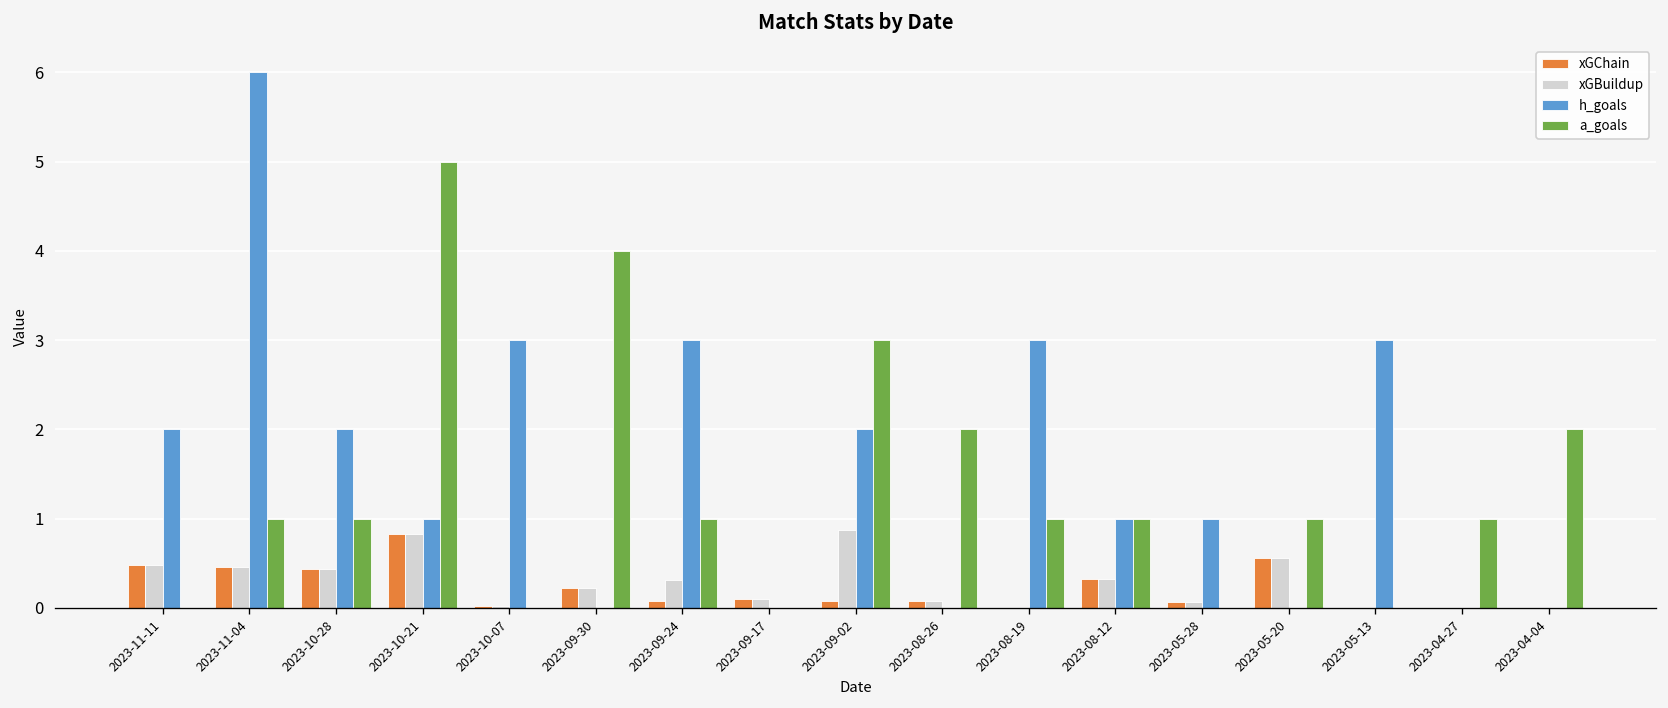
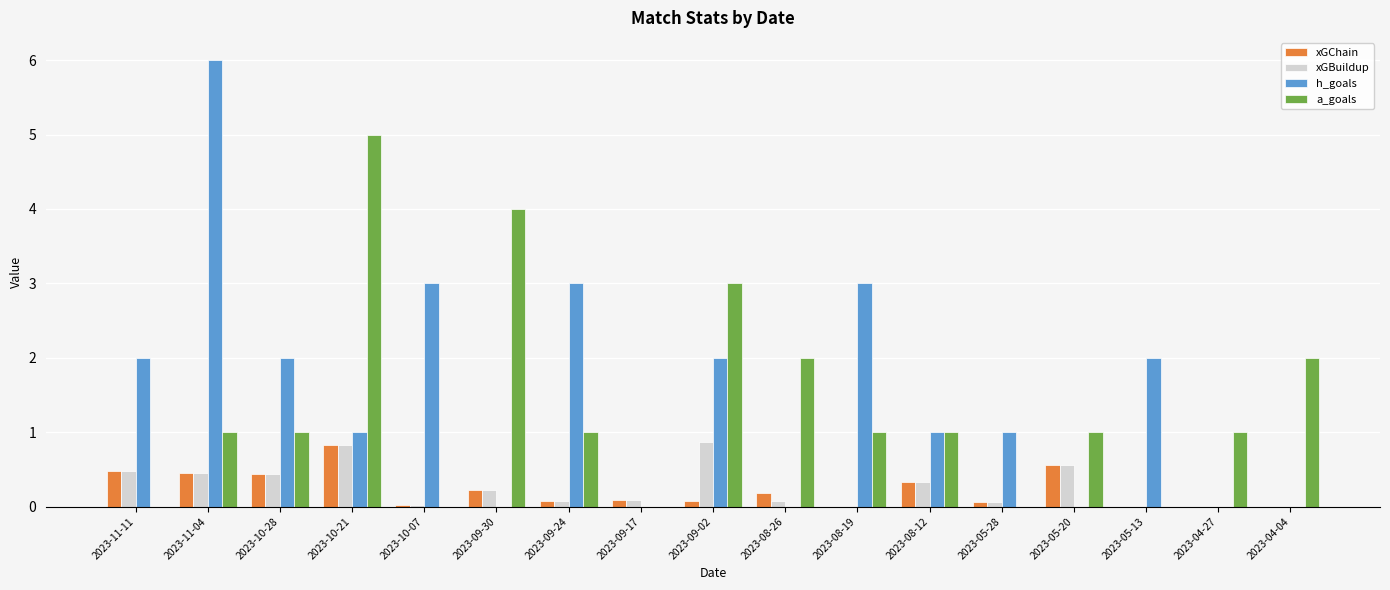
  {
    "xGChain": {
      "2023-11-11": 0.5,
      "2023-11-04": 0.5,
      "2023-10-28": 0.4,
      "2023-10-21": 0.8,
      "2023-09-30": 0.2,
      "2023-09-24": 0.1,
      "2023-09-17": 0.1,
      "2023-09-02": 0.1,
-     "2023-08-26": 0.1,
+     "2023-08-26": 0.2,
      "2023-08-19": 0.0,
      "2023-08-12": 0.3,
      "2023-05-28": 0.1,
      "2023-05-20": 0.6,
      "2023-05-13": 0.0,
      "2023-04-27": 0.0,
      "2023-04-04": 0.0
    },
    "xGBuildup": {
      "2023-11-11": 0.5,
      "2023-11-04": 0.5,
      "2023-10-28": 0.4,
      "2023-10-21": 0.8,
      "2023-09-30": 0.2,
-     "2023-09-24": 0.3,
+     "2023-09-24": 0.1,
      "2023-09-17": 0.1,
      "2023-09-02": 0.9,
      "2023-08-26": 0.1,
      "2023-08-19": 0.0,
      "2023-08-12": 0.3,
      "2023-05-28": 0.1,
      "2023-05-20": 0.6,
      "2023-05-13": 0.0,
      "2023-04-27": 0.0,
      "2023-04-04": 0.0
    },
    "h_goals": {
      "2023-11-11": 2,
      "2023-11-04": 6,
      "2023-10-28": 2,
      "2023-10-21": 1,
      "2023-10-07": 3,
      "2023-09-30": 0,
      "2023-09-24": 3,
      "2023-09-17": 0,
      "2023-09-02": 2,
      "2023-08-26": 0,
      "2023-08-19": 3,
      "2023-08-12": 1,
      "2023-05-28": 1,
      "2023-05-20": 0,
-     "2023-05-13": 3,
+     "2023-05-13": 2,
      "2023-04-27": 0,
      "2023-04-04": 0
    },
    "a_goals": {
      "2023-11-11": 0.0,
      "2023-11-04": 1.0,
      "2023-10-28": 1.0,
      "2023-10-21": 5.0,
      "2023-10-07": 0.0,
      "2023-09-30": 4.0,
      "2023-09-24": 1.0,
      "2023-09-17": 0.0,
      "2023-09-02": 3.0,
      "2023-08-26": 2.0,
      "2023-08-19": 1.0,
      "2023-08-12": 1.0,
      "2023-05-28": 0.0,
      "2023-05-20": 1.0,
      "2023-05-13": 0.0,
      "2023-04-27": 1.0,
      "2023-04-04": 2.0
    }
  }
